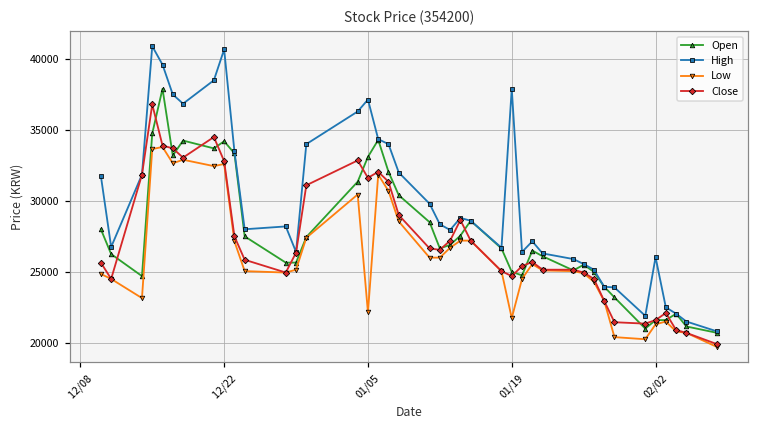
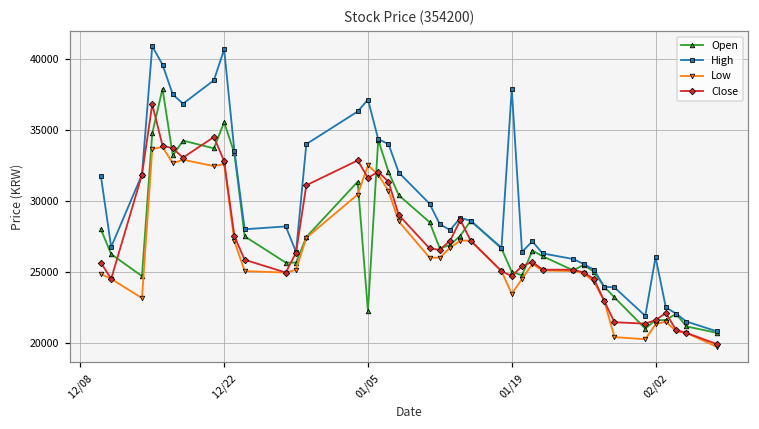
  {
    "Open": {
-     "12/22": 34200,
-     "01/05": 33100,
+     "12/22": 35500,
+     "01/05": 22200,
      "01/19": 25000
    },
    "High": {
      "12/22": 40700,
      "01/05": 37100,
      "01/19": 37900,
      "02/02": 26000
    },
    "Low": {
      "12/22": 32600,
-     "01/05": 22100,
-     "01/19": 21700,
+     "01/05": 32500,
+     "01/19": 23500,
      "02/02": 21300
    },
    "Close": {
      "12/22": 32800,
      "01/05": 31600,
      "01/19": 24700
    }
  }
